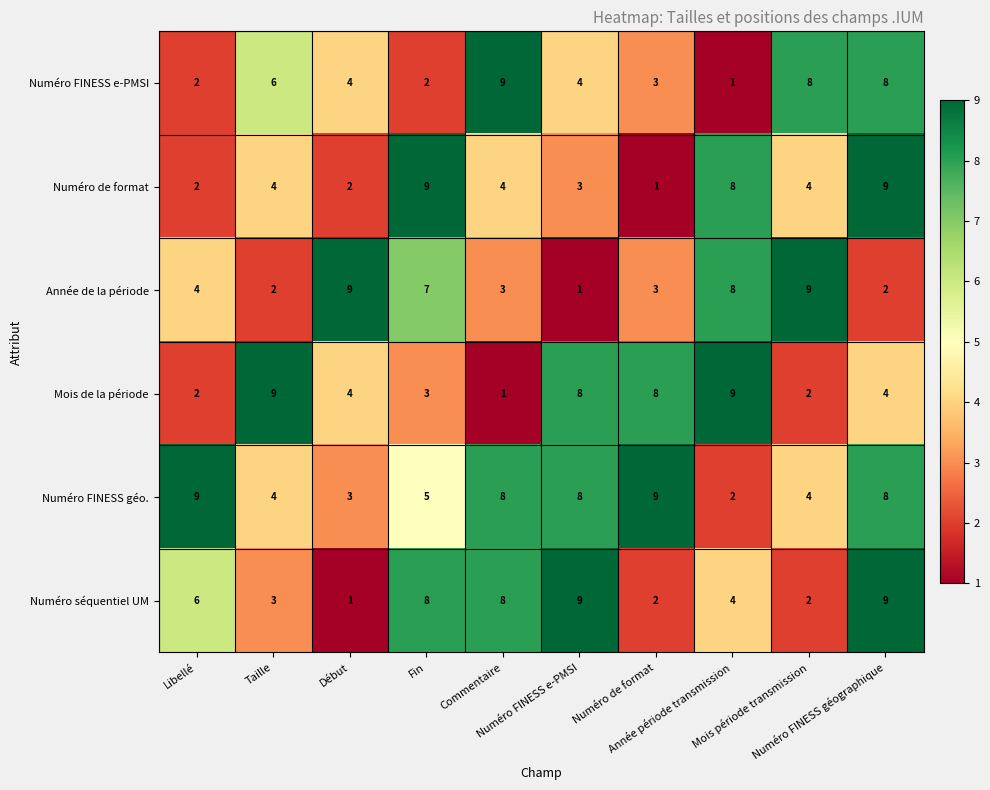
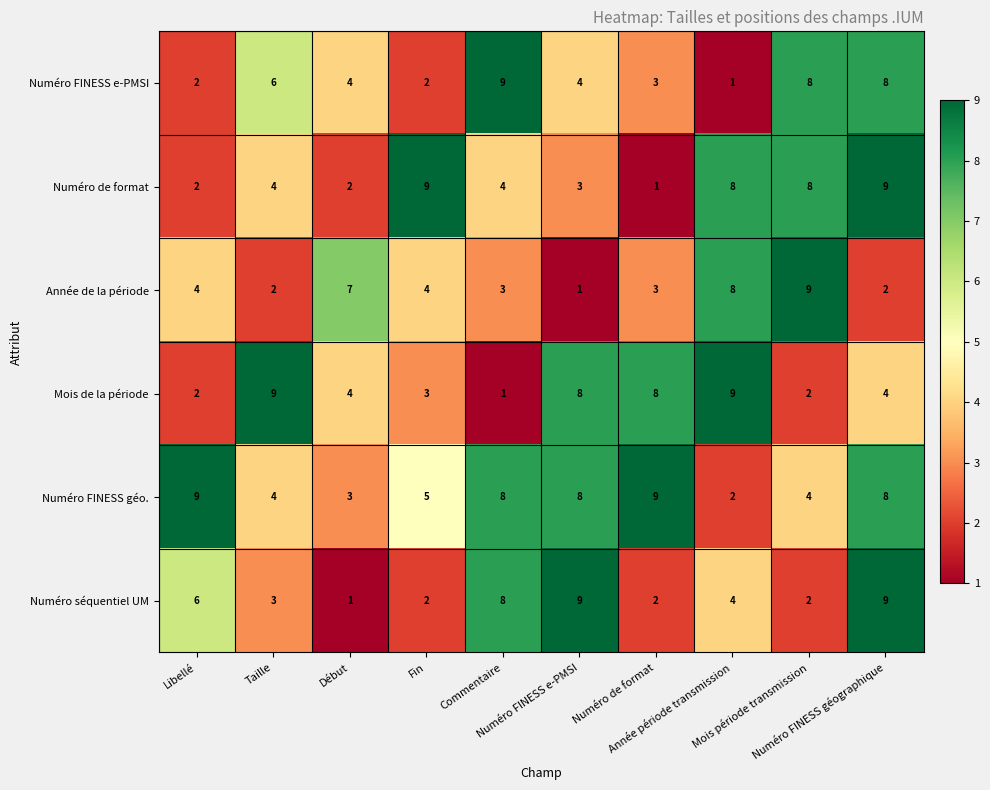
  {
    "Numéro FINESS e-PMSI": {
      "Libellé": 2,
      "Taille": 6,
      "Début": 4,
      "Fin": 2,
      "Commentaire": 9,
      "Numéro FINESS e-PMSI": 4,
      "Numéro de format": 3,
      "Année période transmission": 1,
      "Mois période transmission": 8,
      "Numéro FINESS géographique": 8
    },
    "Numéro de format": {
      "Libellé": 2,
      "Taille": 4,
      "Début": 2,
      "Fin": 9,
      "Commentaire": 4,
      "Numéro FINESS e-PMSI": 3,
      "Numéro de format": 1,
      "Année période transmission": 8,
-     "Mois période transmission": 4,
+     "Mois période transmission": 8,
      "Numéro FINESS géographique": 9
    },
    "Année de la période": {
      "Libellé": 4,
      "Taille": 2,
-     "Début": 9,
-     "Fin": 7,
+     "Début": 7,
+     "Fin": 4,
      "Commentaire": 3,
      "Numéro FINESS e-PMSI": 1,
      "Numéro de format": 3,
      "Année période transmission": 8,
      "Mois période transmission": 9,
      "Numéro FINESS géographique": 2
    },
    "Mois de la période": {
      "Libellé": 2,
      "Taille": 9,
      "Début": 4,
      "Fin": 3,
      "Commentaire": 1,
      "Numéro FINESS e-PMSI": 8,
      "Numéro de format": 8,
      "Année période transmission": 9,
      "Mois période transmission": 2,
      "Numéro FINESS géographique": 4
    },
    "Numéro FINESS géo.": {
      "Libellé": 9,
      "Taille": 4,
      "Début": 3,
      "Fin": 5,
      "Commentaire": 8,
      "Numéro FINESS e-PMSI": 8,
      "Numéro de format": 9,
      "Année période transmission": 2,
      "Mois période transmission": 4,
      "Numéro FINESS géographique": 8
    },
    "Numéro séquentiel UM": {
      "Libellé": 6,
      "Taille": 3,
      "Début": 1,
-     "Fin": 8,
+     "Fin": 2,
      "Commentaire": 8,
      "Numéro FINESS e-PMSI": 9,
      "Numéro de format": 2,
      "Année période transmission": 4,
      "Mois période transmission": 2,
      "Numéro FINESS géographique": 9
    }
  }
